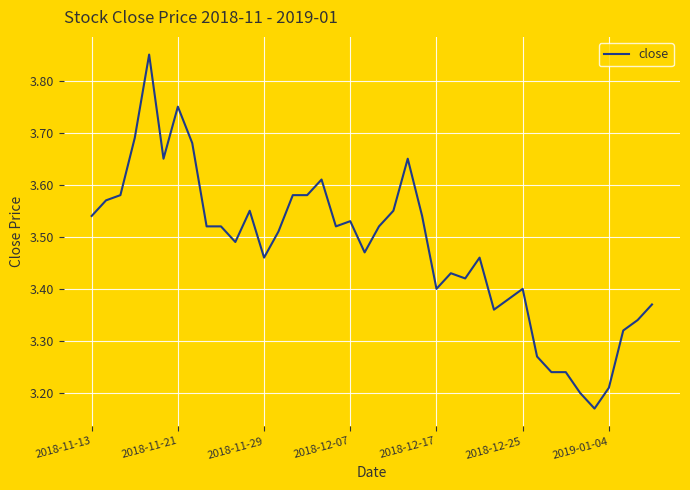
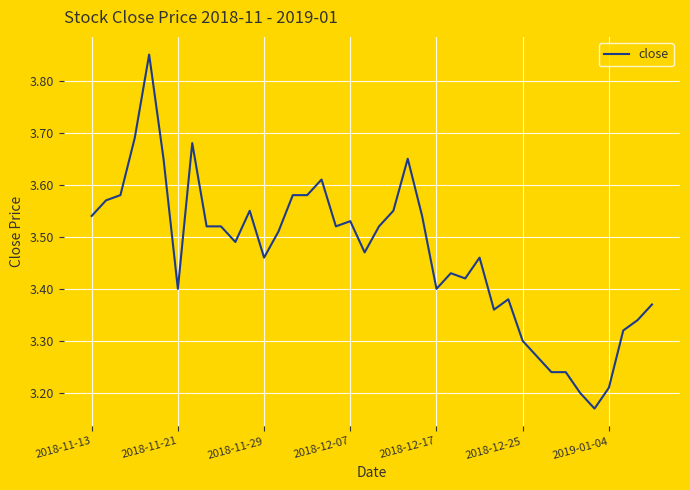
  {
    "2018-11-13": 3.54,
-   "2018-11-21": 3.75,
+   "2018-11-21": 3.40,
    "2018-11-29": 3.46,
    "2018-12-07": 3.53,
    "2018-12-17": 3.40,
-   "2018-12-25": 3.4,
+   "2018-12-25": 3.3,
    "2019-01-04": 3.21
  }
